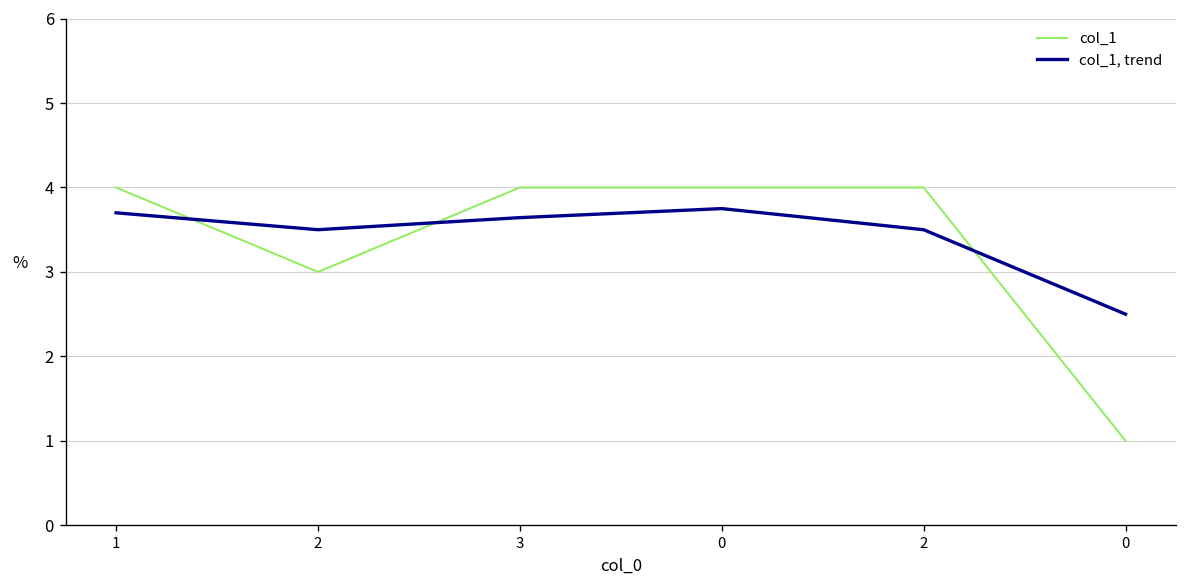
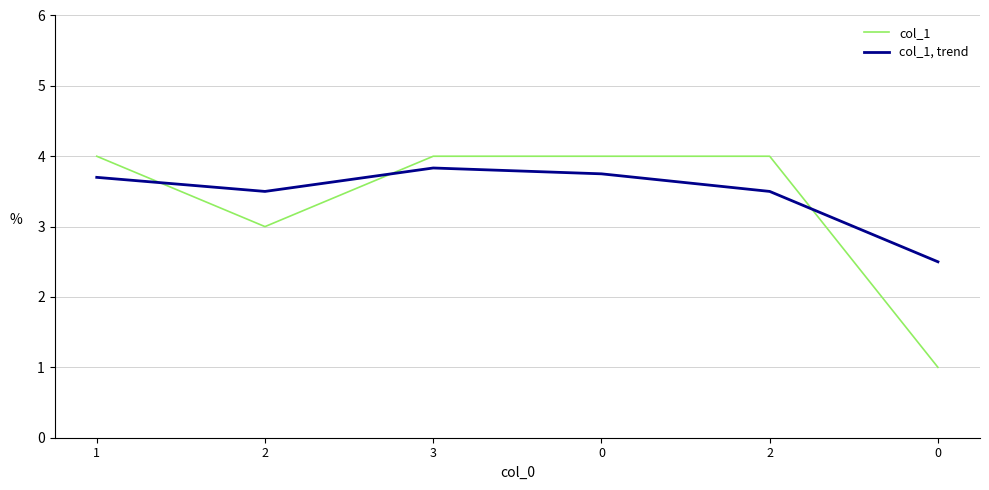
  {
    "col_1": {
      "1": 4.0,
      "3": 4.0
    },
    "col_1, trend": {
      "1": 3.7,
-     "3": 3.6
+     "3": 3.8
    }
  }
